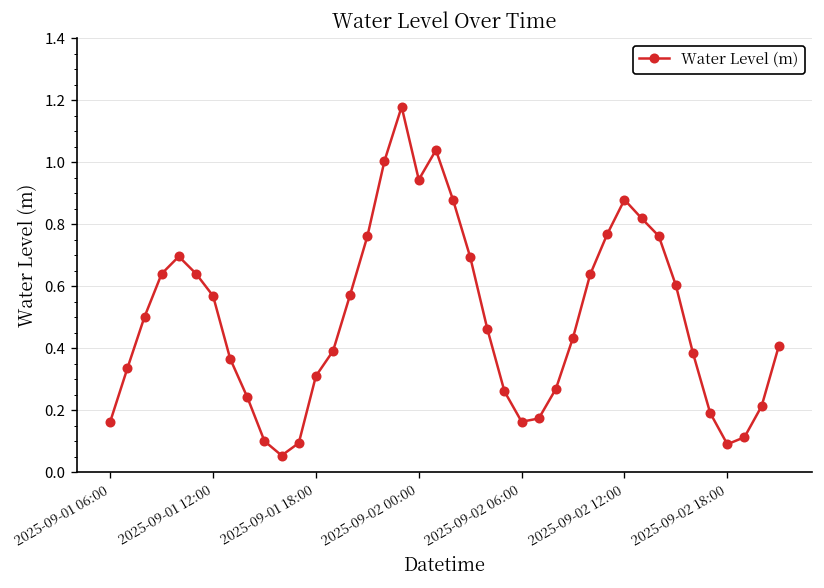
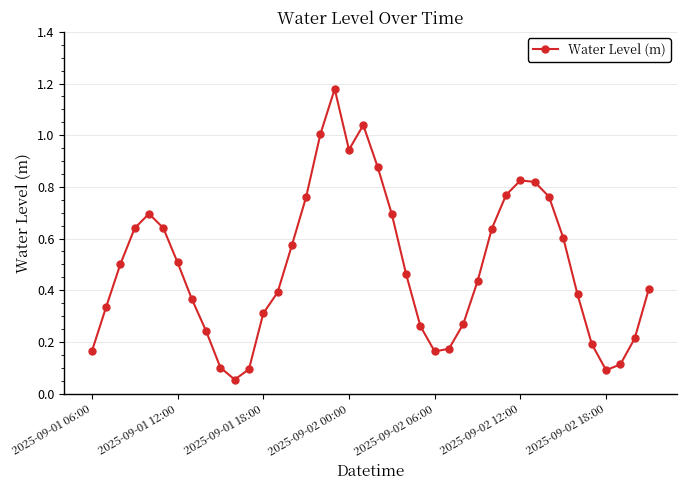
  {
    "2025-09-01 06:00": 0.16,
-   "2025-09-01 12:00": 0.57,
+   "2025-09-01 12:00": 0.51,
    "2025-09-01 18:00": 0.31,
    "2025-09-02 00:00": 0.94,
    "2025-09-02 06:00": 0.16,
-   "2025-09-02 12:00": 0.88,
+   "2025-09-02 12:00": 0.82,
    "2025-09-02 18:00": 0.09
  }
